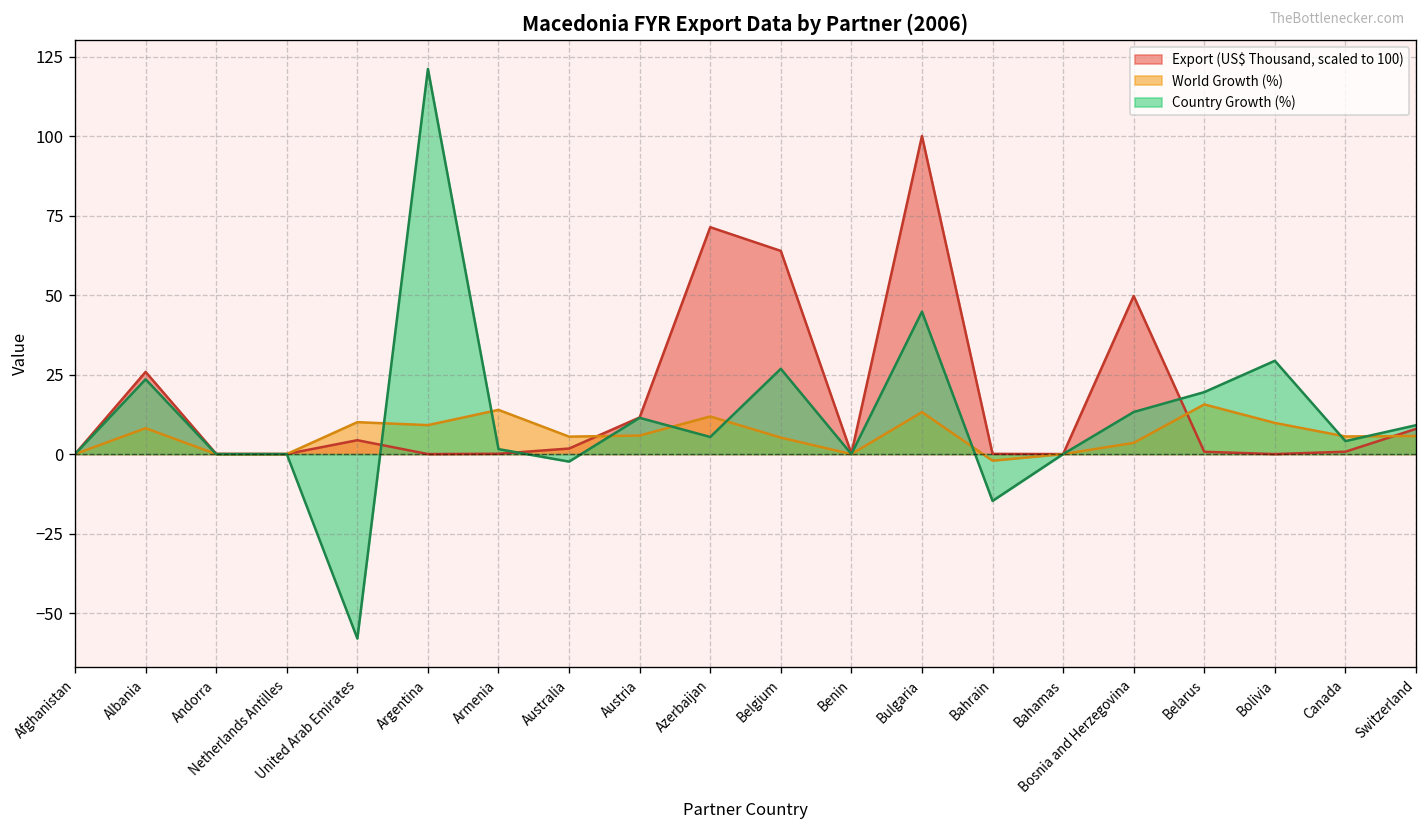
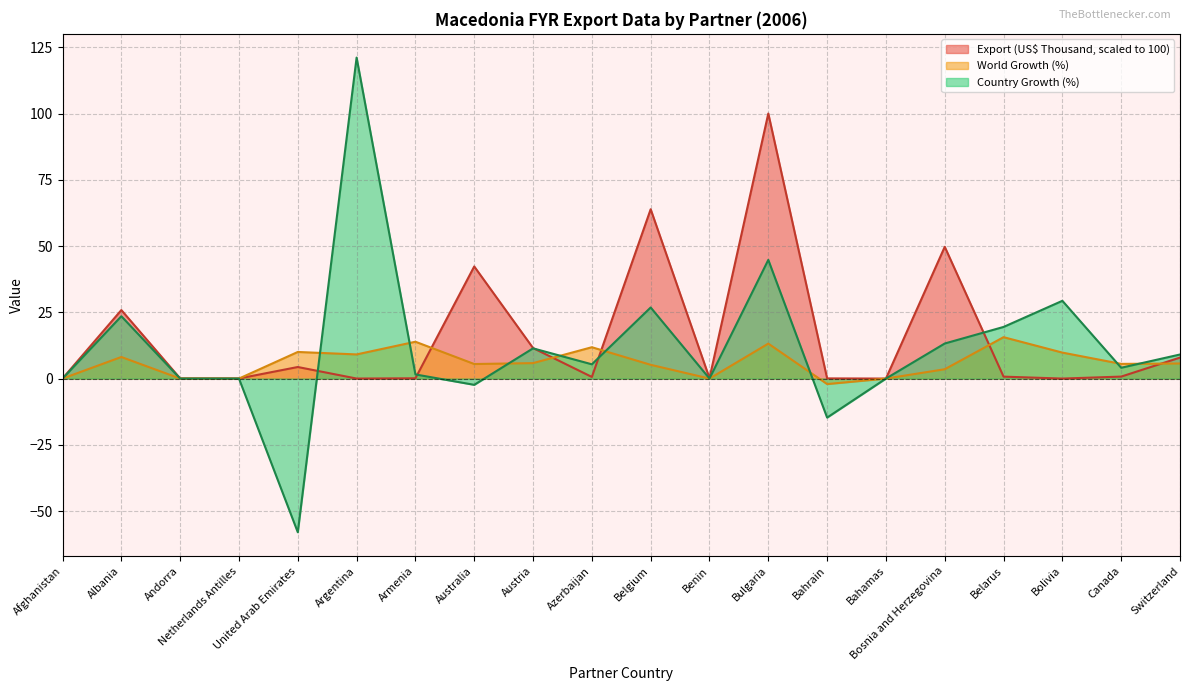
  {
    "Export (US$ Thousand, scaled to 100)": {
      "Albania": 26,
      "United Arab Emirates": 4,
      "Argentina": 0,
      "Armenia": 0,
-     "Australia": 2,
-     "Azerbaijan": 71,
+     "Australia": 42,
+     "Azerbaijan": 1,
      "Belgium": 64,
      "Bulgaria": 100,
      "Bosnia and Herzegovina": 50,
      "Belarus": 1,
      "Bolivia": 0,
      "Canada": 1,
      "Switzerland": 8
    }
  }
